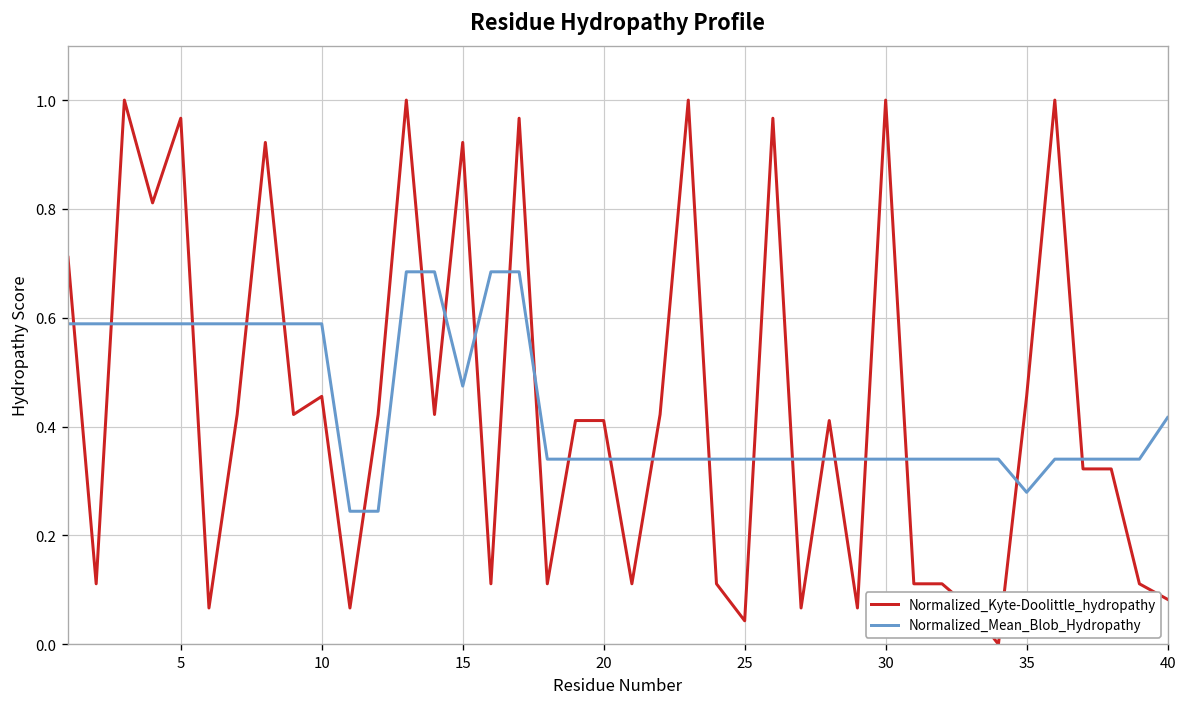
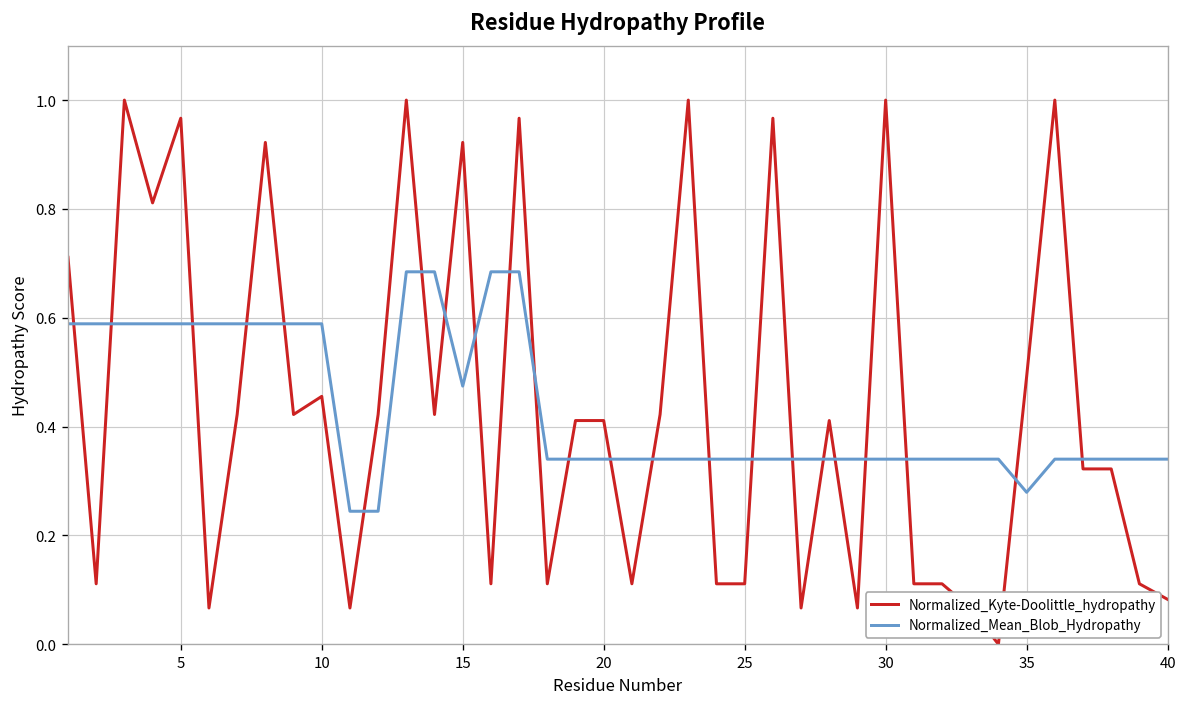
  {
    "Normalized_Kyte-Doolittle_hydropathy": {
      "5": 0.97,
      "10": 0.46,
      "15": 0.92,
      "20": 0.41,
-     "25": 0.04,
+     "25": 0.11,
      "30": 1.00,
-     "35": 0.46,
+     "35": 0.49,
      "40": 0.08
    },
    "Normalized_Mean_Blob_Hydropathy": {
      "5": 0.59,
      "10": 0.59,
      "15": 0.47,
      "20": 0.34,
      "25": 0.34,
      "30": 0.34,
      "35": 0.28,
-     "40": 0.42
+     "40": 0.34
    }
  }
